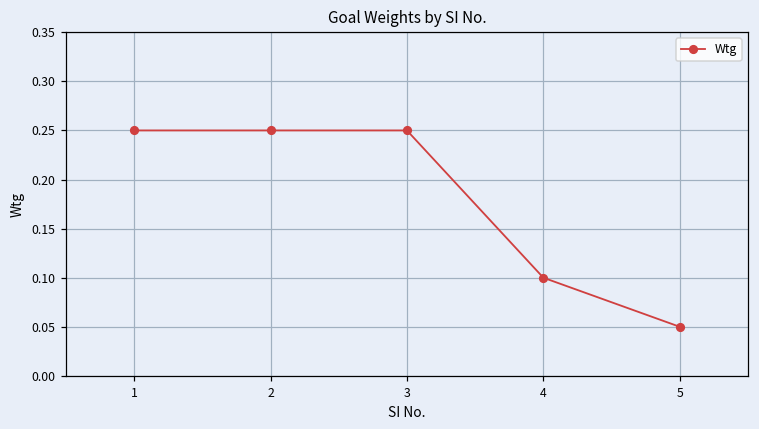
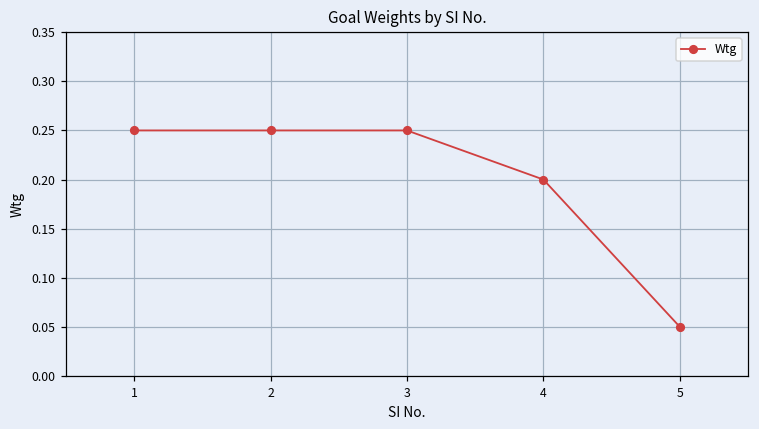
  {
    "1": 0.25,
    "2": 0.25,
    "3": 0.25,
-   "4": 0.1,
+   "4": 0.2,
    "5": 0.05
  }
